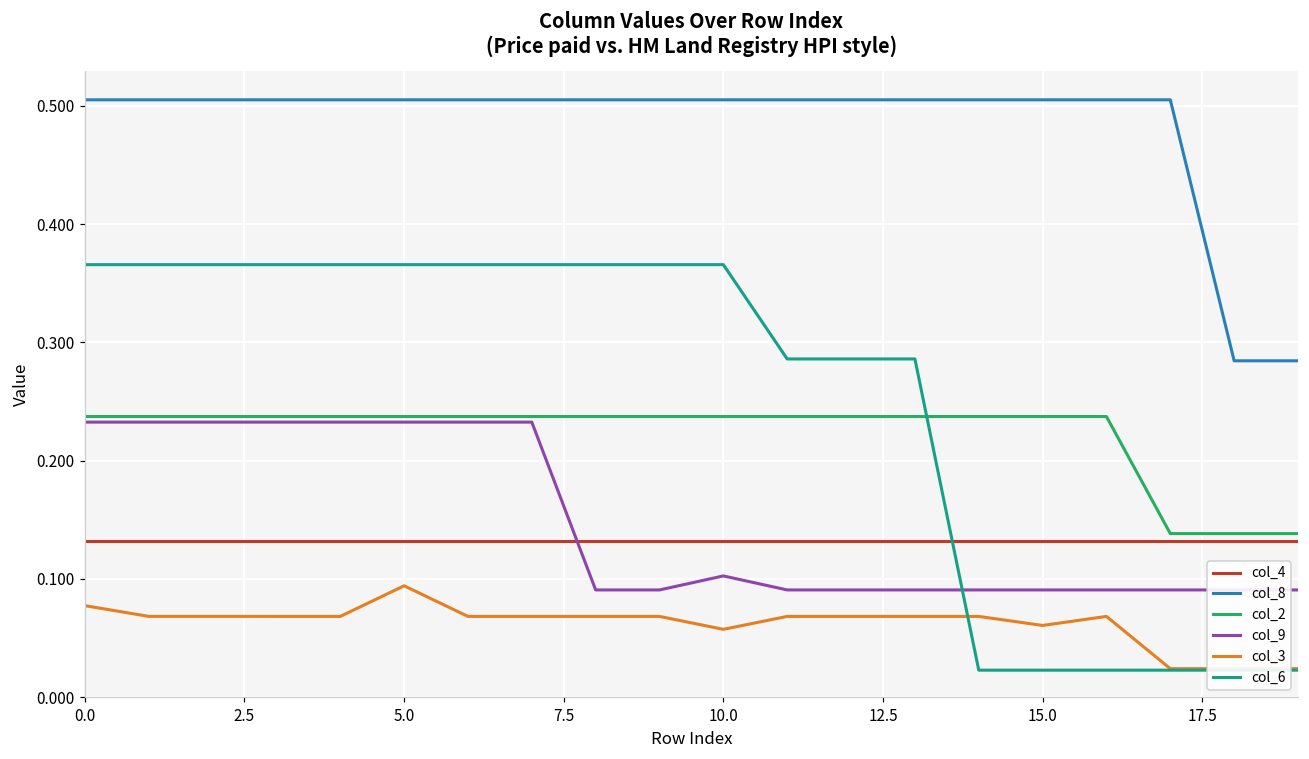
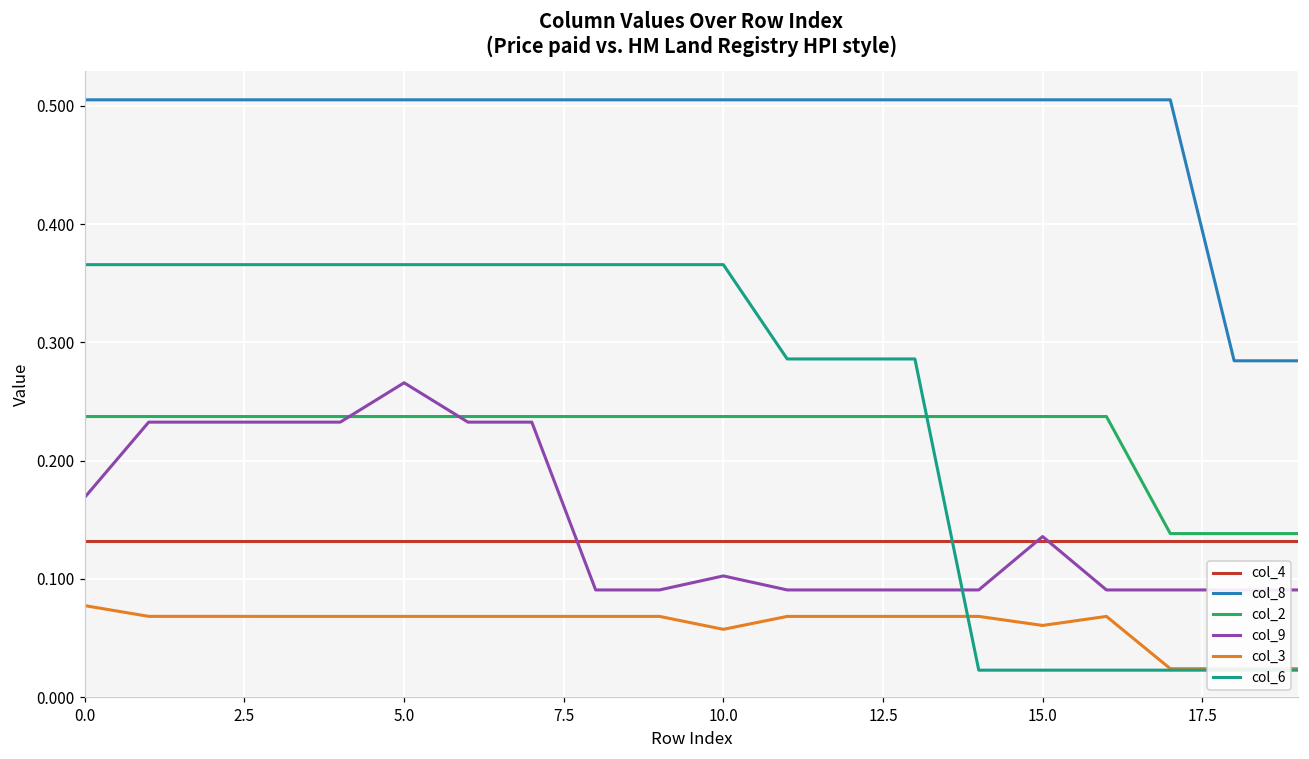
  {
    "col_4": {
      "0.0": 0.132,
      "5.0": 0.132,
      "10.0": 0.132,
      "15.0": 0.132
    },
    "col_8": {
      "0.0": 0.505,
      "5.0": 0.505,
      "10.0": 0.505,
      "15.0": 0.505
    },
    "col_9": {
-     "0.0": 0.233,
-     "5.0": 0.233,
+     "0.0": 0.169,
+     "5.0": 0.266,
      "10.0": 0.102,
-     "15.0": 0.091
+     "15.0": 0.136
    },
    "col_3": {
      "0.0": 0.077,
-     "5.0": 0.094,
+     "5.0": 0.068,
      "10.0": 0.057,
      "15.0": 0.061
    }
  }
